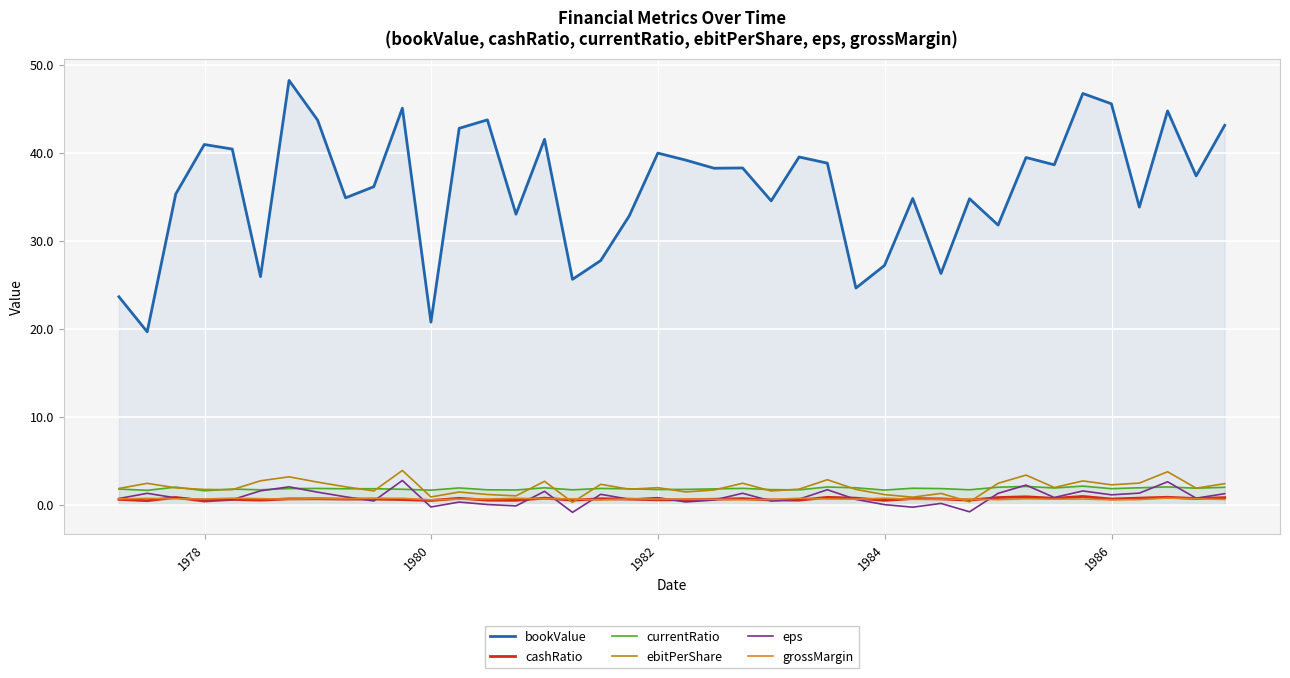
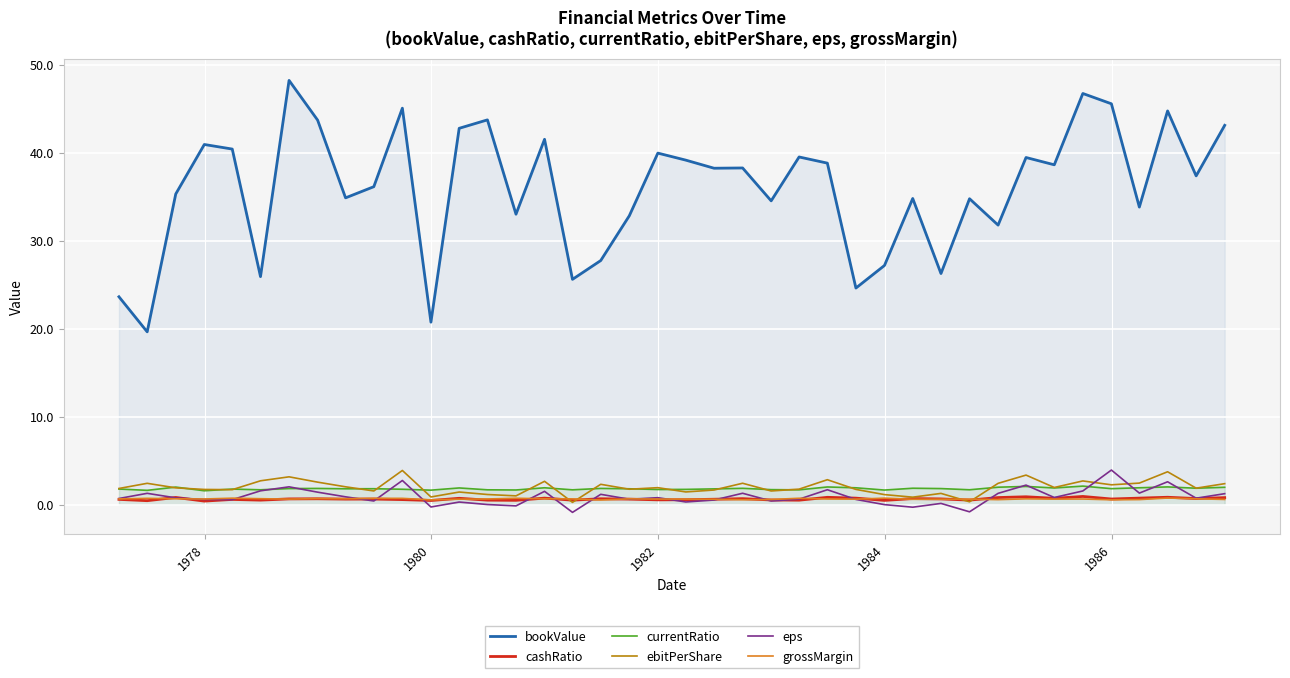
  {
    "bookValue": {
      "1978": 41,
      "1980": 21,
      "1982": 40,
      "1984": 27,
      "1986": 46
    },
    "currentRatio": {
      "1980": 2,
      "1984": 2,
      "1986": 2
    },
    "eps": {
      "1980": 0,
      "1984": 0,
-     "1986": 1
+     "1986": 4
    }
  }
